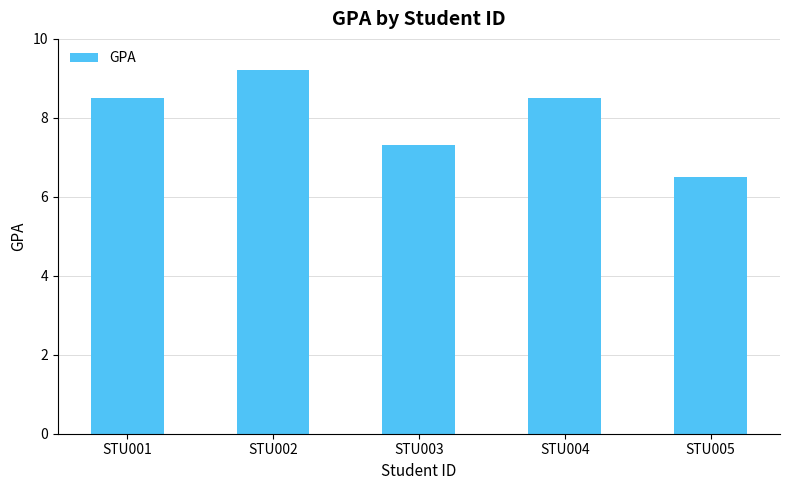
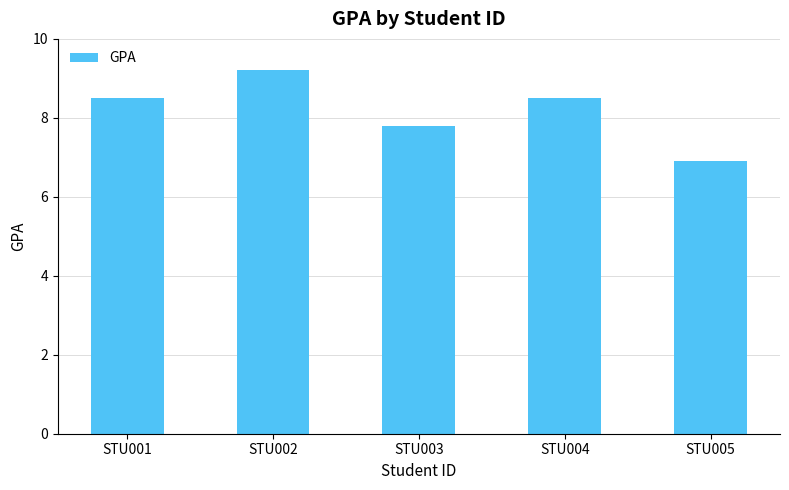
  {
    "STU001": 8.5,
    "STU002": 9.2,
-   "STU003": 7.3,
+   "STU003": 7.8,
    "STU004": 8.5,
-   "STU005": 6.5
+   "STU005": 6.9
  }
